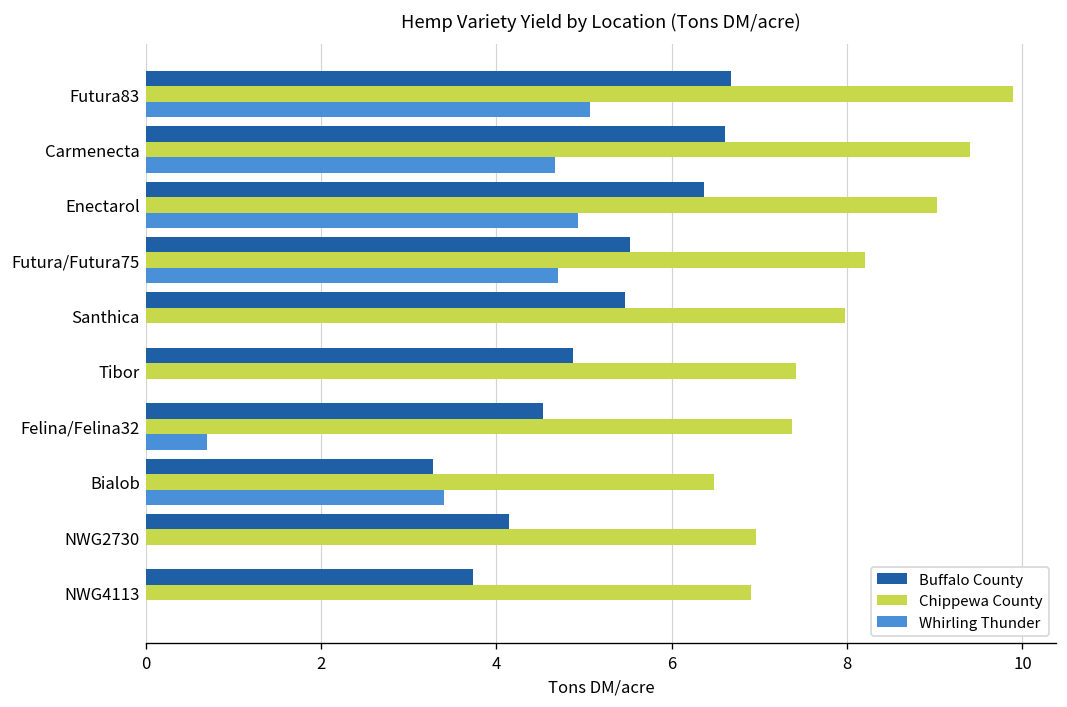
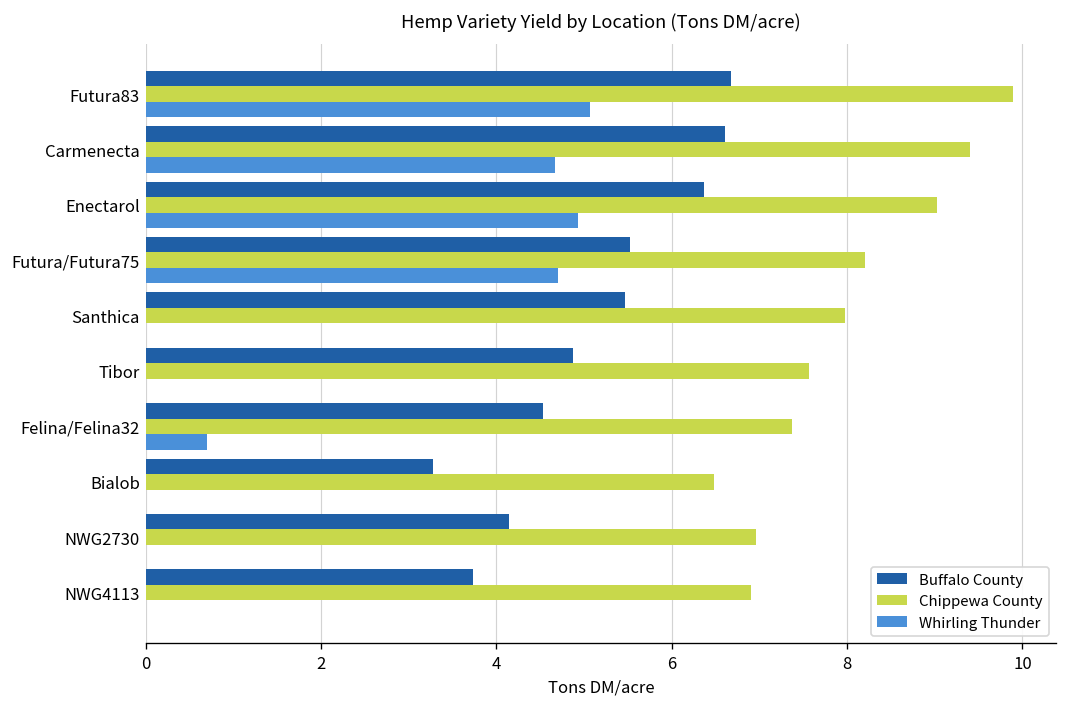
  {
    "Buffalo County": {
      "Futura83": 6.7,
      "Carmenecta": 6.6,
      "Enectarol": 6.4,
      "Futura/Futura75": 5.5,
      "Santhica": 5.5,
      "Tibor": 4.9,
      "Felina/Felina32": 4.5,
      "Bialob": 3.3,
      "NWG2730": 4.1,
      "NWG4113": 3.7
    },
    "Chippewa County": {
      "Futura83": 9.9,
      "Carmenecta": 9.4,
      "Enectarol": 9.0,
      "Futura/Futura75": 8.2,
      "Santhica": 8.0,
-     "Tibor": 7.4,
+     "Tibor": 7.6,
      "Felina/Felina32": 7.4,
      "Bialob": 6.5,
      "NWG2730": 7.0,
      "NWG4113": 6.9
    },
    "Whirling Thunder": {
      "Futura83": 5.1,
      "Carmenecta": 4.7,
      "Enectarol": 4.9,
      "Futura/Futura75": 4.7,
      "Santhica": 0.0,
      "Tibor": 0.0,
      "Felina/Felina32": 0.7,
-     "Bialob": 3.4,
+     "Bialob": 0.0,
      "NWG2730": 0.0,
      "NWG4113": 0.0
    }
  }
